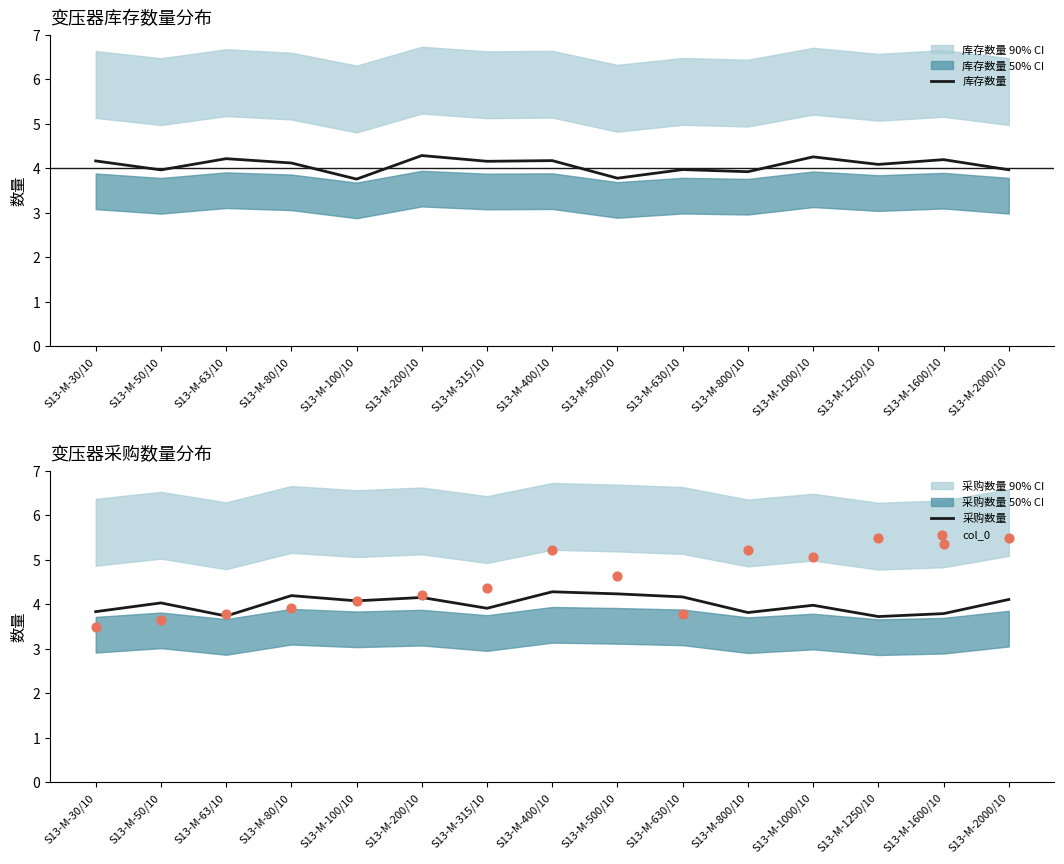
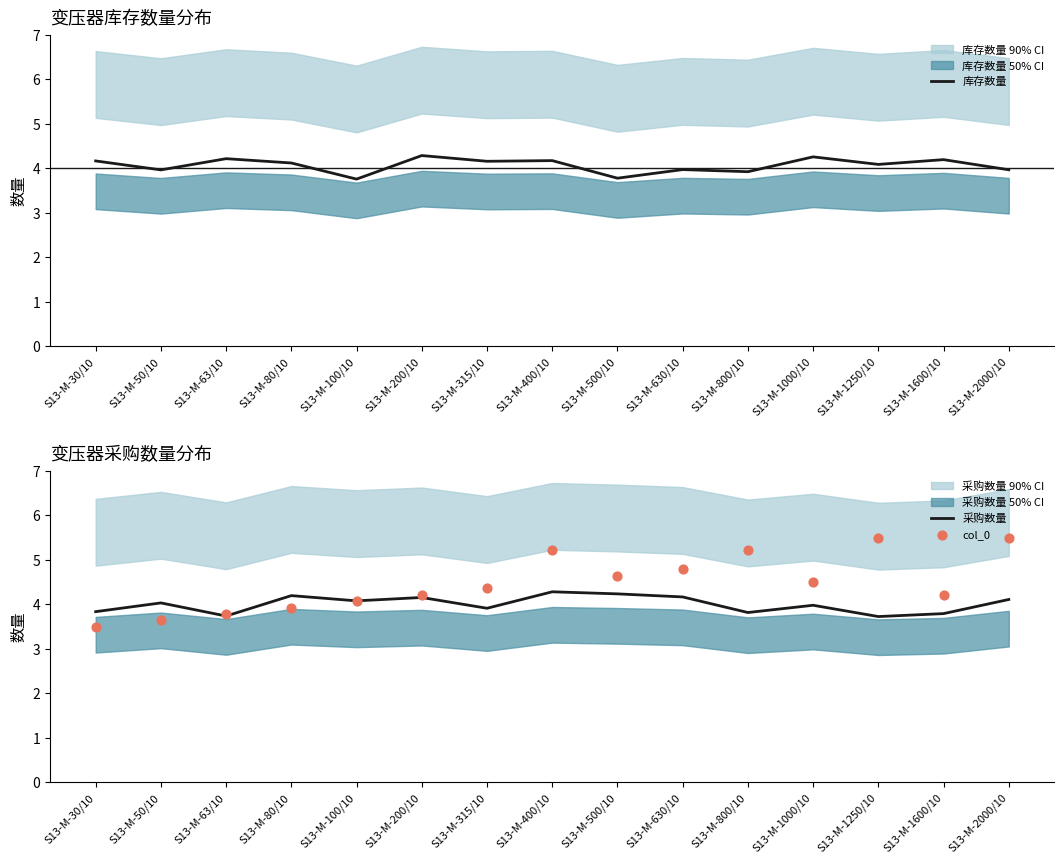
  {
    "变压器库存数量分布": {
      "库存数量": {
        "S13-M-30/10": 4.2,
        "S13-M-50/10": 4.0,
        "S13-M-63/10": 4.2,
        "S13-M-80/10": 4.1,
        "S13-M-100/10": 3.8,
        "S13-M-200/10": 4.3,
        "S13-M-315/10": 4.2,
        "S13-M-400/10": 4.2,
        "S13-M-500/10": 3.8,
        "S13-M-630/10": 4.0,
        "S13-M-800/10": 3.9,
        "S13-M-1000/10": 4.3,
        "S13-M-1250/10": 4.1,
        "S13-M-1600/10": 4.2,
        "S13-M-2000/10": 4.0
      }
    },
    "变压器采购数量分布": {
      "采购数量": {
        "S13-M-30/10": 3.8,
        "S13-M-50/10": 4.0,
        "S13-M-80/10": 4.2,
        "S13-M-200/10": 4.2,
        "S13-M-315/10": 3.9,
        "S13-M-400/10": 4.3,
        "S13-M-500/10": 4.2,
        "S13-M-630/10": 4.2,
        "S13-M-800/10": 3.8,
        "S13-M-1000/10": 4.0,
        "S13-M-1250/10": 3.7,
        "S13-M-1600/10": 3.8,
        "S13-M-2000/10": 4.1
      },
      "col_0": {
-       "S13-M-630/10": 3.8,
-       "S13-M-1000/10": 5.1,
-       "S13-M-1600/10": 5.4
+       "S13-M-630/10": 4.8,
+       "S13-M-1000/10": 4.5,
+       "S13-M-1600/10": 4.2
      }
    }
  }
